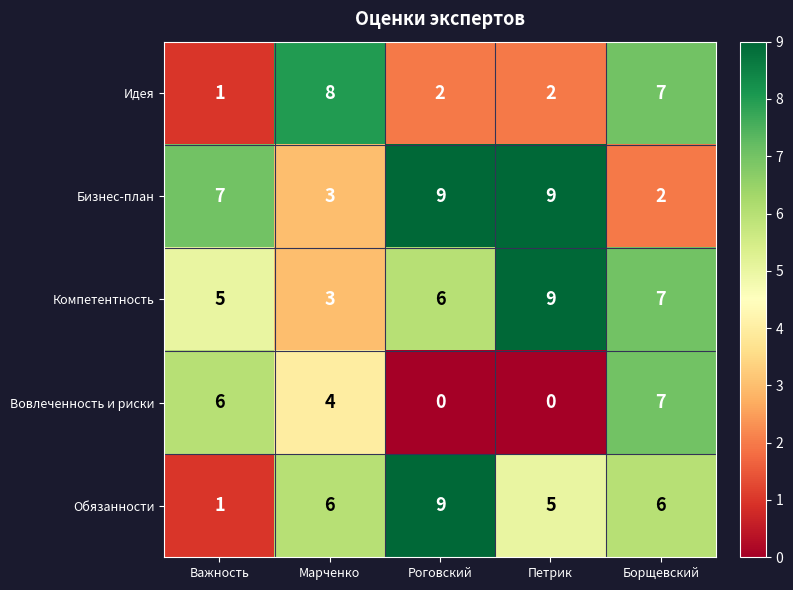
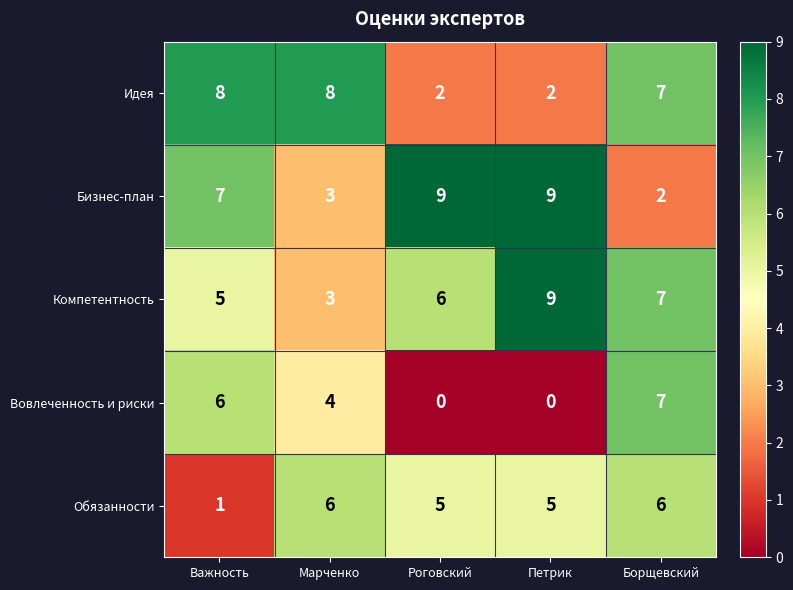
  {
    "Идея": {
-     "Важность": 1,
+     "Важность": 8,
      "Марченко": 8,
      "Роговский": 2,
      "Петрик": 2,
      "Борщевский": 7
    },
    "Бизнес-план": {
      "Важность": 7,
      "Марченко": 3,
      "Роговский": 9,
      "Петрик": 9,
      "Борщевский": 2
    },
    "Компетентность": {
      "Важность": 5,
      "Марченко": 3,
      "Роговский": 6,
      "Петрик": 9,
      "Борщевский": 7
    },
    "Вовлеченность и риски": {
      "Важность": 6,
      "Марченко": 4,
      "Роговский": 0,
      "Петрик": 0,
      "Борщевский": 7
    },
    "Обязанности": {
      "Важность": 1,
      "Марченко": 6,
-     "Роговский": 9,
+     "Роговский": 5,
      "Петрик": 5,
      "Борщевский": 6
    }
  }
